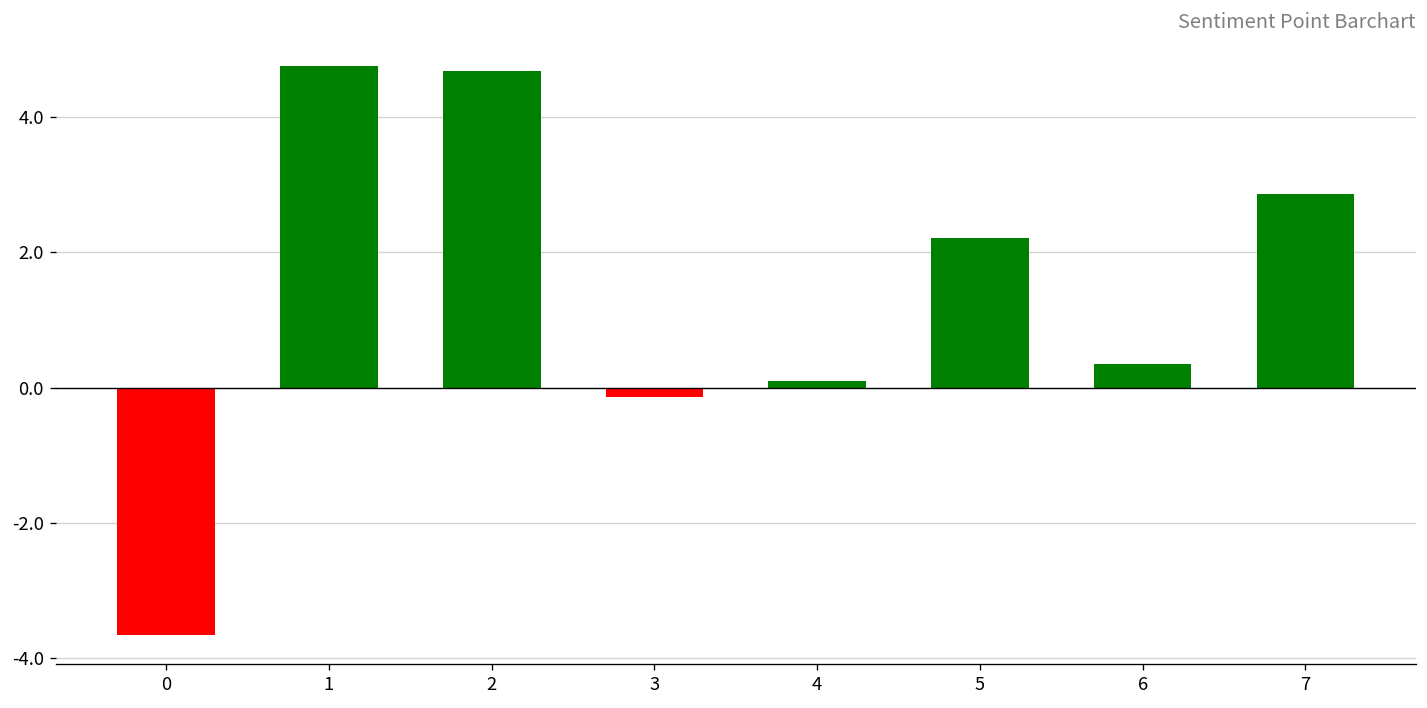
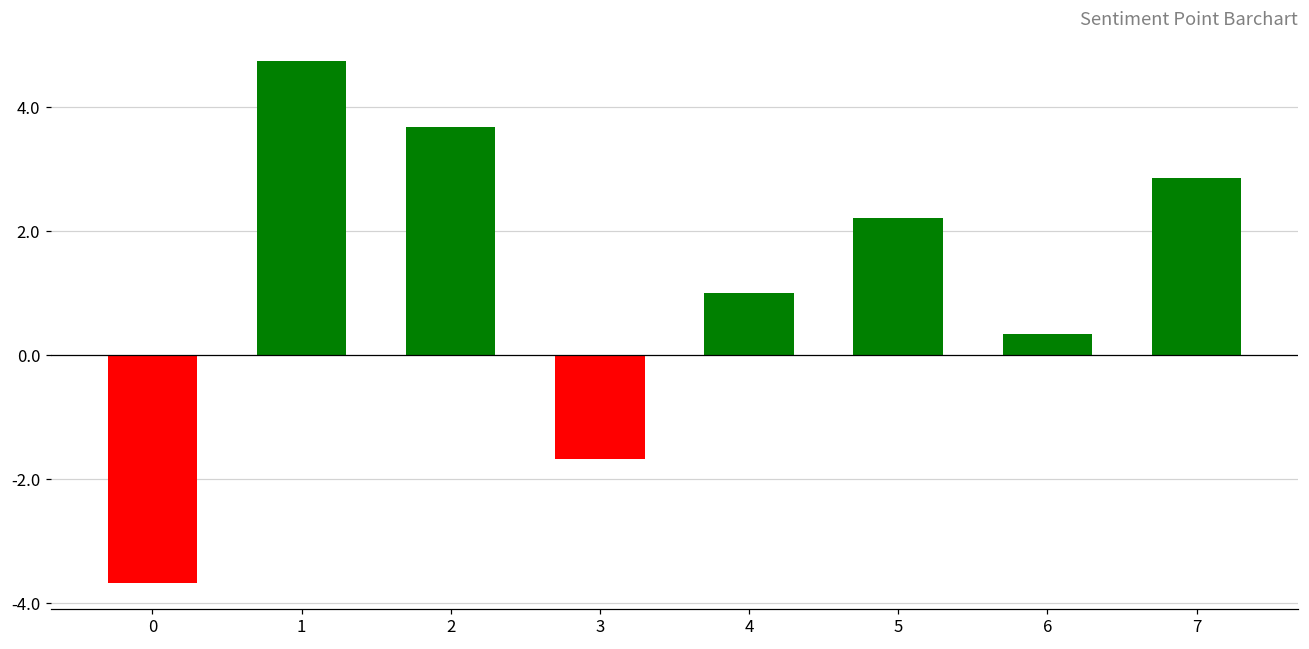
  {
    "0": -3.7,
    "1": 4.8,
-   "2": 4.7,
-   "3": -0.1,
-   "4": 0.1,
+   "2": 3.7,
+   "3": -1.7,
+   "4": 1.0,
    "5": 2.2,
    "6": 0.3,
    "7": 2.9
  }
